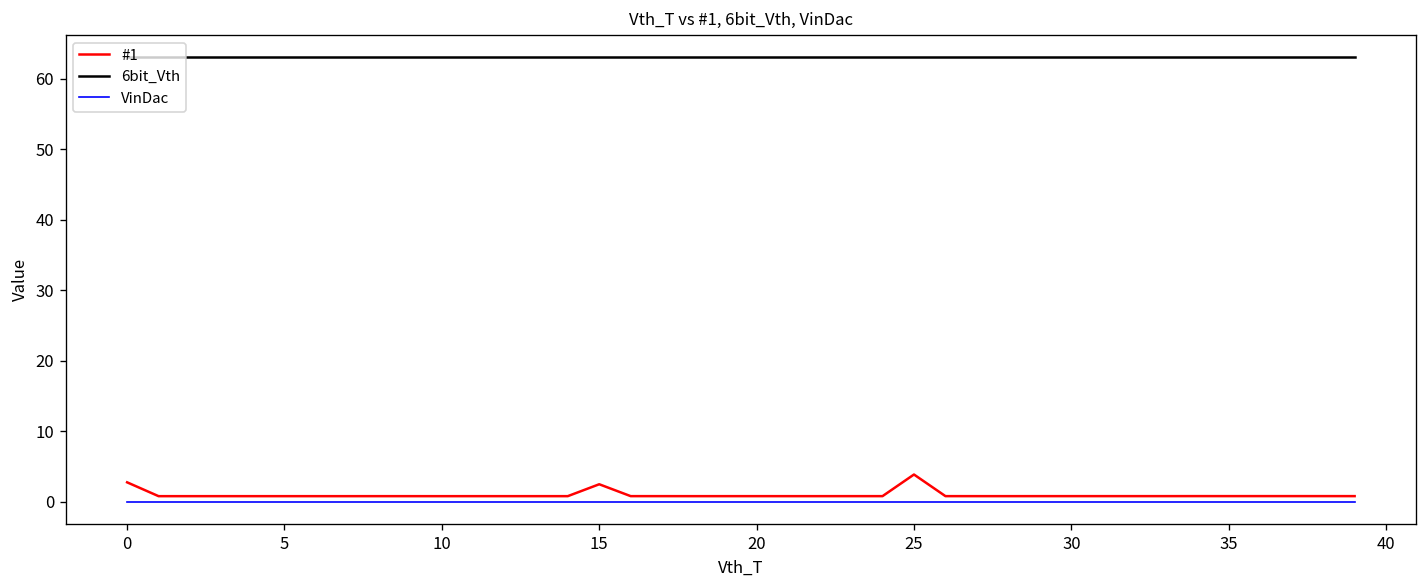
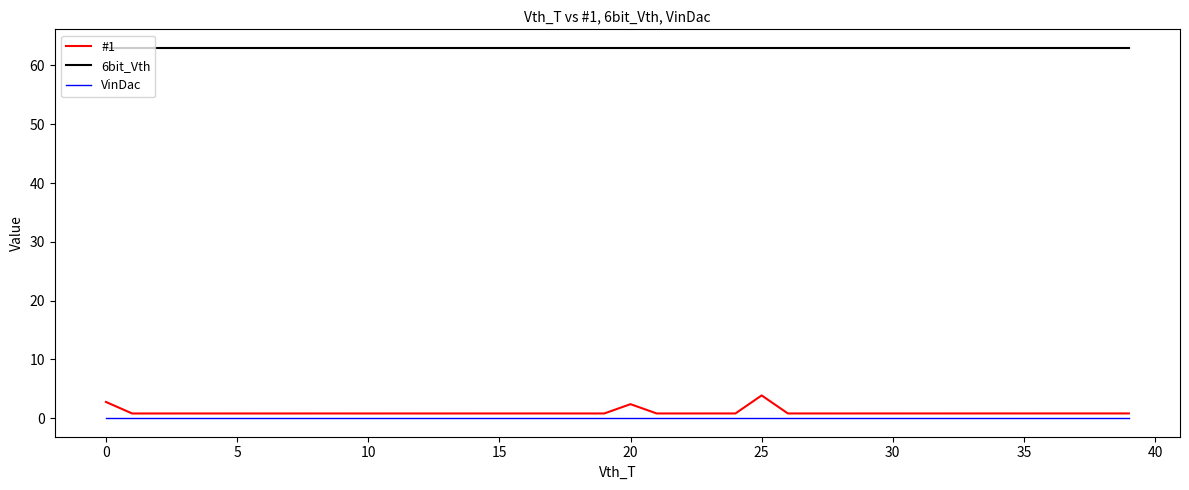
  {
    "#1": {
      "0": 3,
      "5": 1,
      "10": 1,
-     "15": 2,
-     "20": 1,
+     "15": 1,
+     "20": 2,
      "25": 4,
      "30": 1,
      "35": 1
    },
    "6bit_Vth": {
      "5": 63,
      "10": 63,
      "15": 63,
      "20": 63,
      "25": 63,
      "30": 63,
      "35": 63
    },
    "VinDac": {
      "0": 0,
      "5": 0,
      "10": 0,
      "15": 0,
      "20": 0,
      "25": 0,
      "30": 0,
      "35": 0
    }
  }
